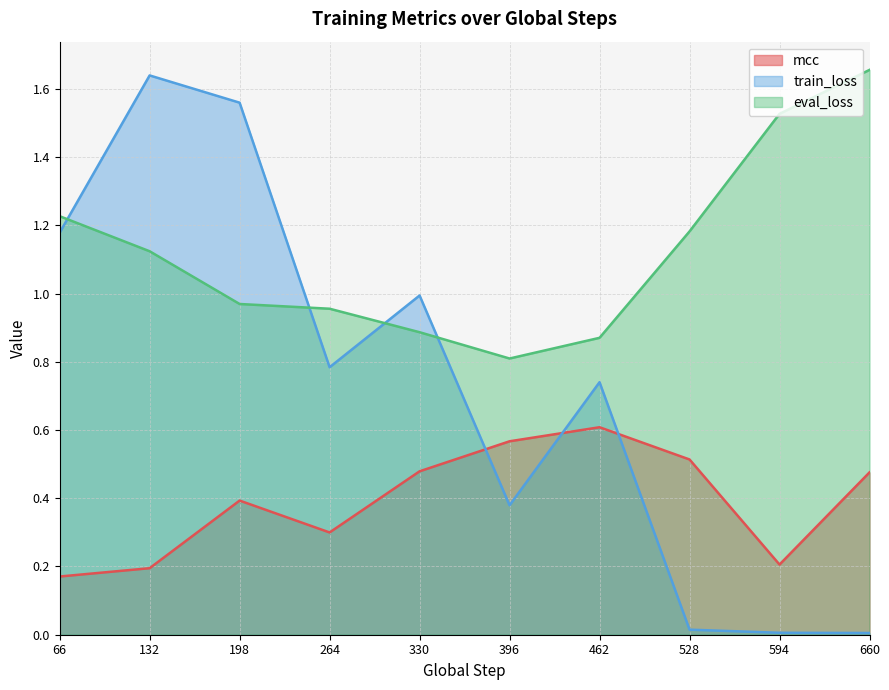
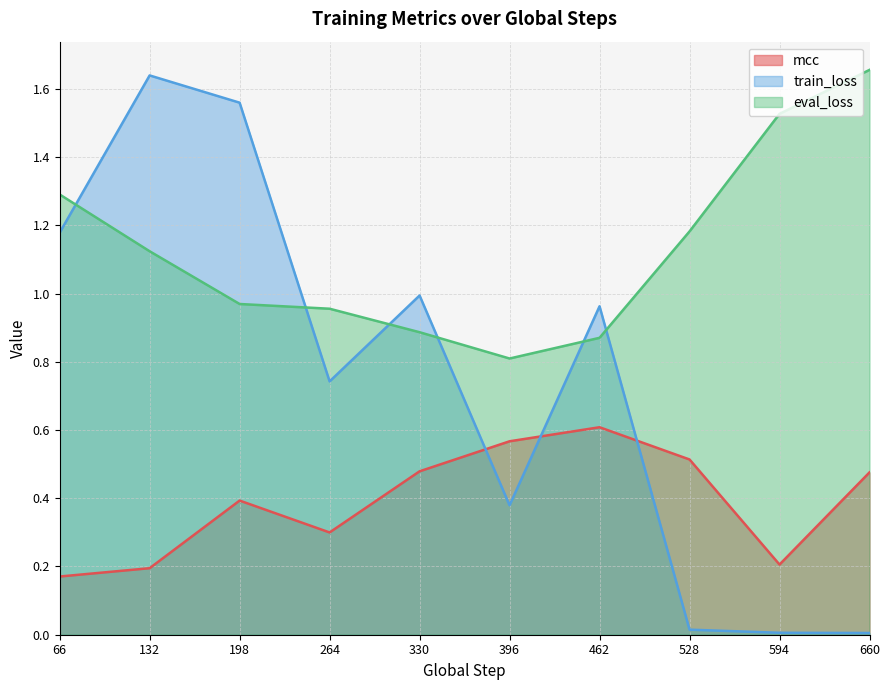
  {
    "mcc": {
      "66": 0.17,
      "132": 0.19,
      "198": 0.39,
      "264": 0.30,
      "330": 0.48,
      "396": 0.57,
      "462": 0.61,
      "528": 0.51,
      "594": 0.21,
      "660": 0.48
    },
    "train_loss": {
      "66": 1.18,
      "132": 1.64,
      "198": 1.56,
-     "264": 0.78,
+     "264": 0.74,
      "330": 0.99,
      "396": 0.38,
-     "462": 0.74,
+     "462": 0.96,
      "528": 0.01,
      "594": 0.01,
      "660": 0.01
    },
    "eval_loss": {
-     "66": 1.23,
+     "66": 1.29,
      "132": 1.12,
      "198": 0.97,
      "264": 0.96,
      "330": 0.89,
      "396": 0.81,
      "462": 0.87,
      "528": 1.18,
      "660": 1.66
    }
  }
